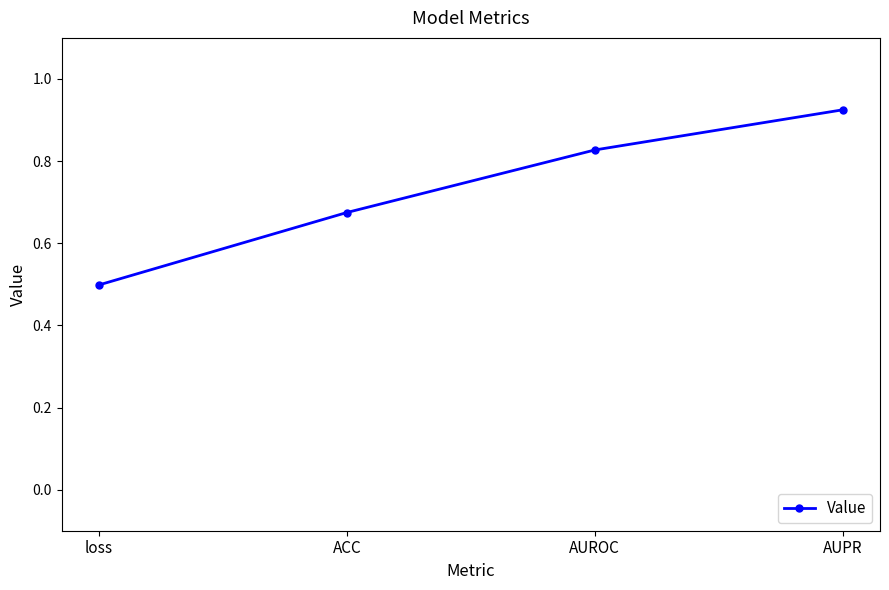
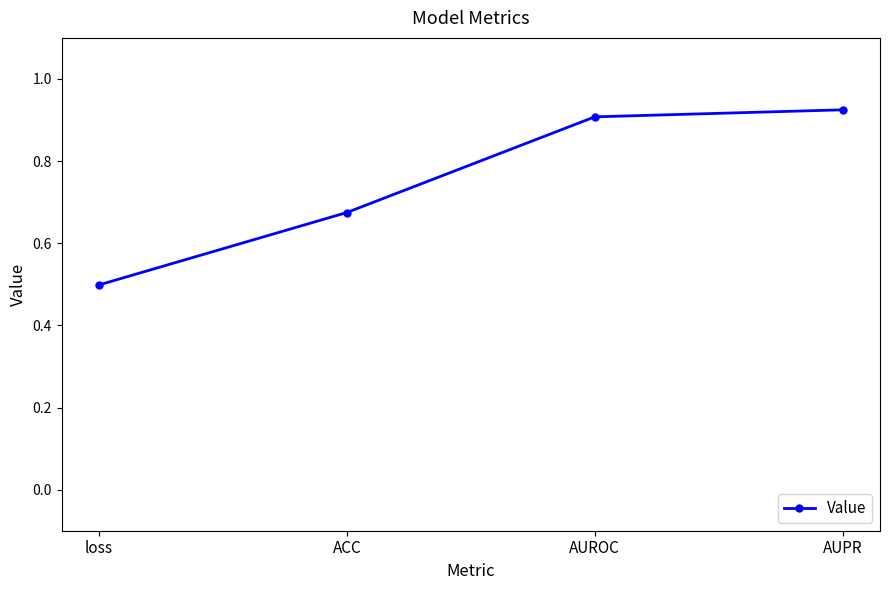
  {
    "loss": 0.50,
    "ACC": 0.67,
-   "AUROC": 0.83,
+   "AUROC": 0.91,
    "AUPR": 0.92
  }
